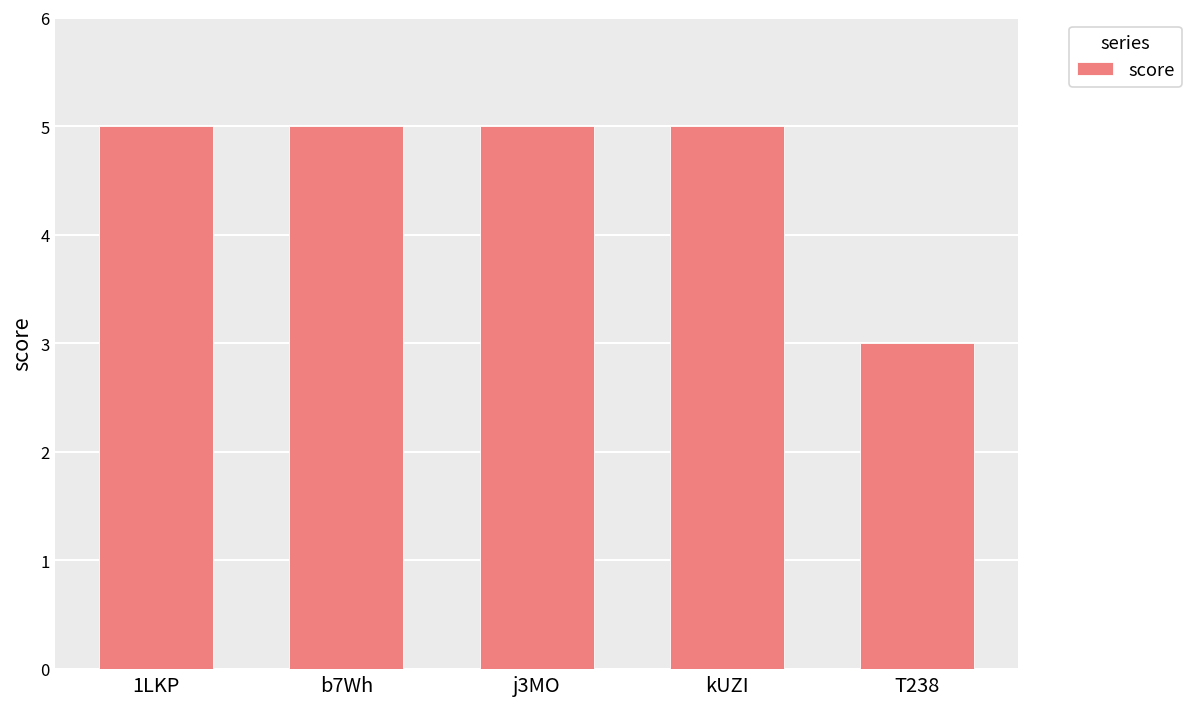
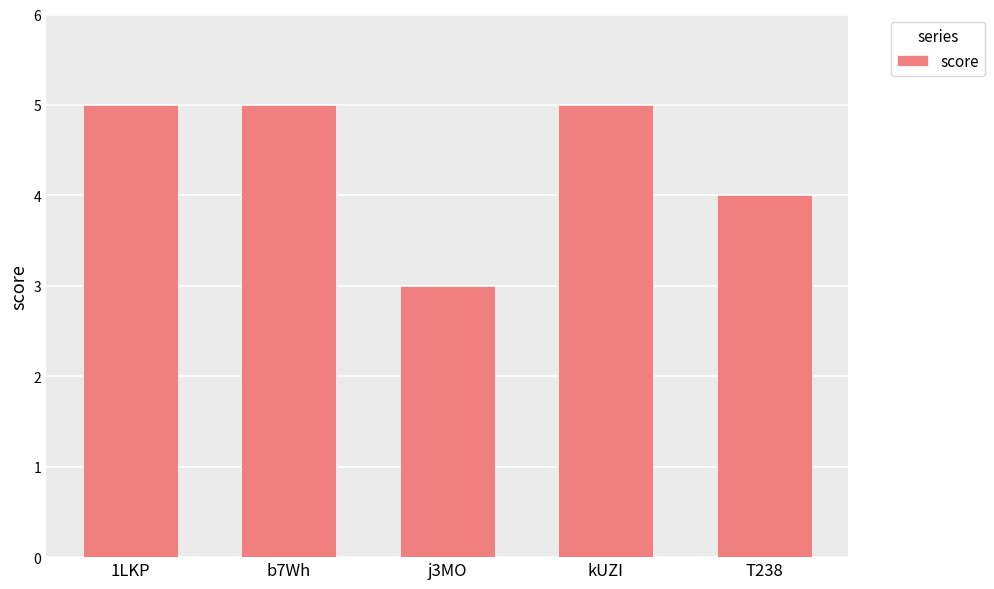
  {
    "1LKP": 5,
    "b7Wh": 5,
-   "j3MO": 5,
+   "j3MO": 3,
    "kUZI": 5,
-   "T238": 3
+   "T238": 4
  }
